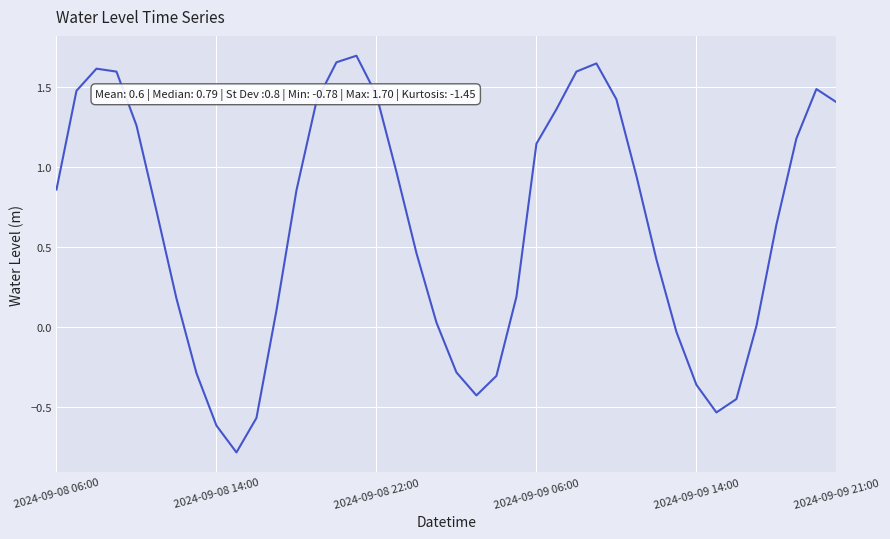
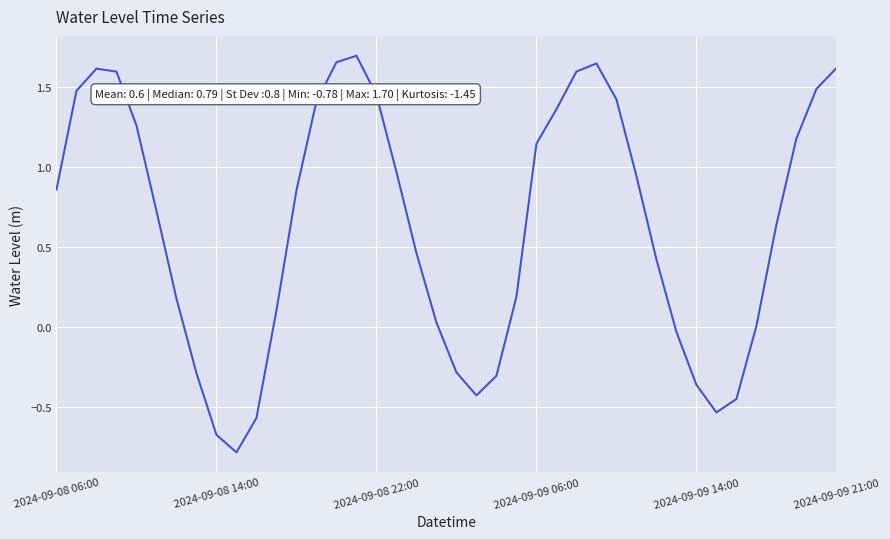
  {
    "2024-09-08 06:00": 0.86,
-   "2024-09-08 14:00": -0.61,
+   "2024-09-08 14:00": -0.67,
    "2024-09-09 06:00": 1.15,
    "2024-09-09 14:00": -0.36,
-   "2024-09-09 21:00": 1.41
+   "2024-09-09 21:00": 1.62
  }
